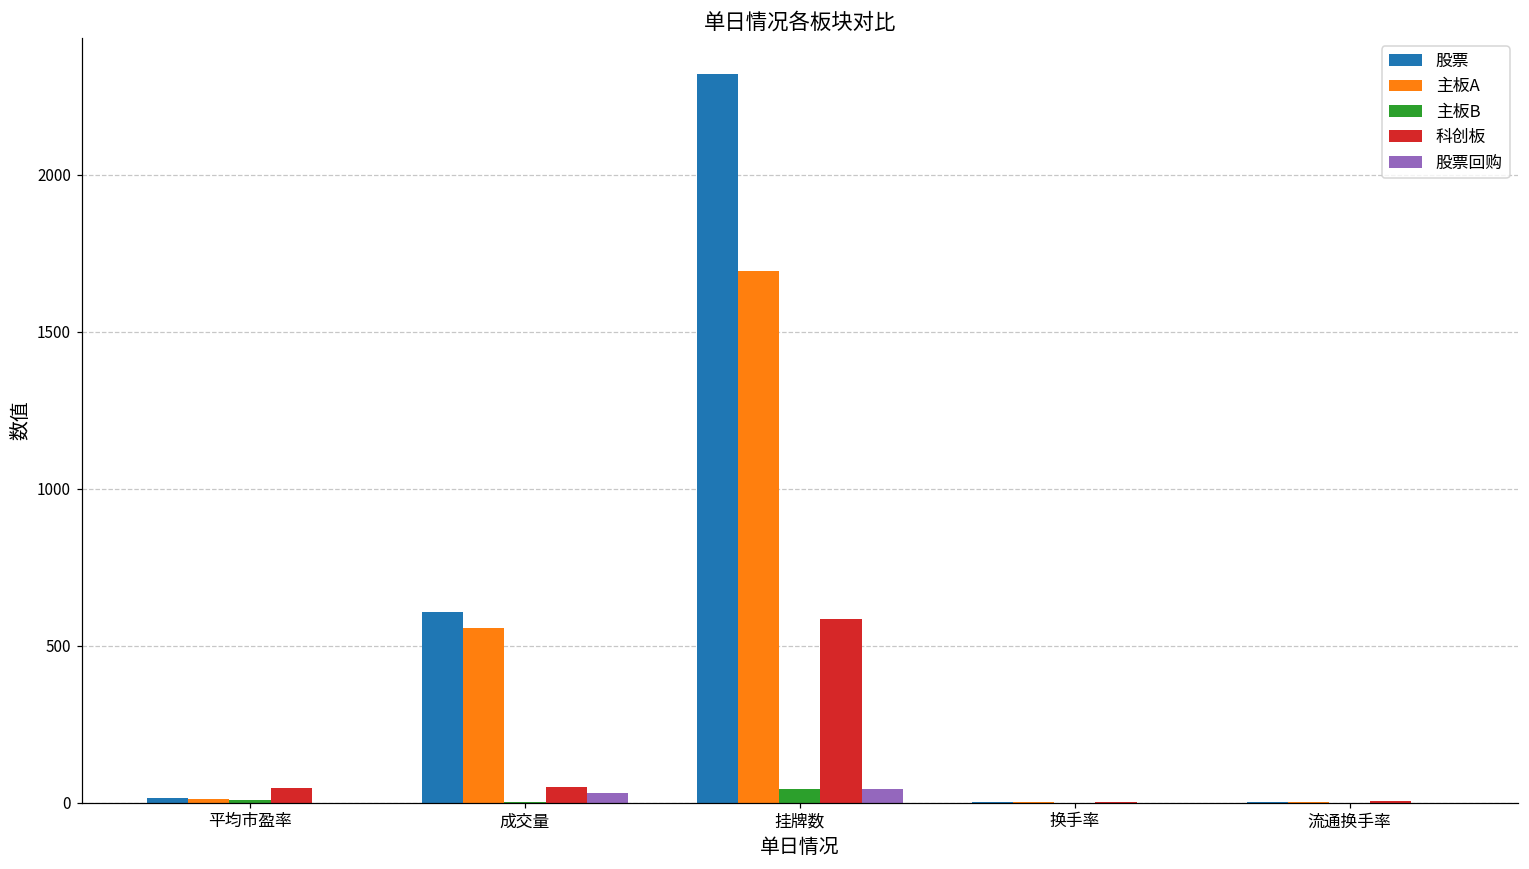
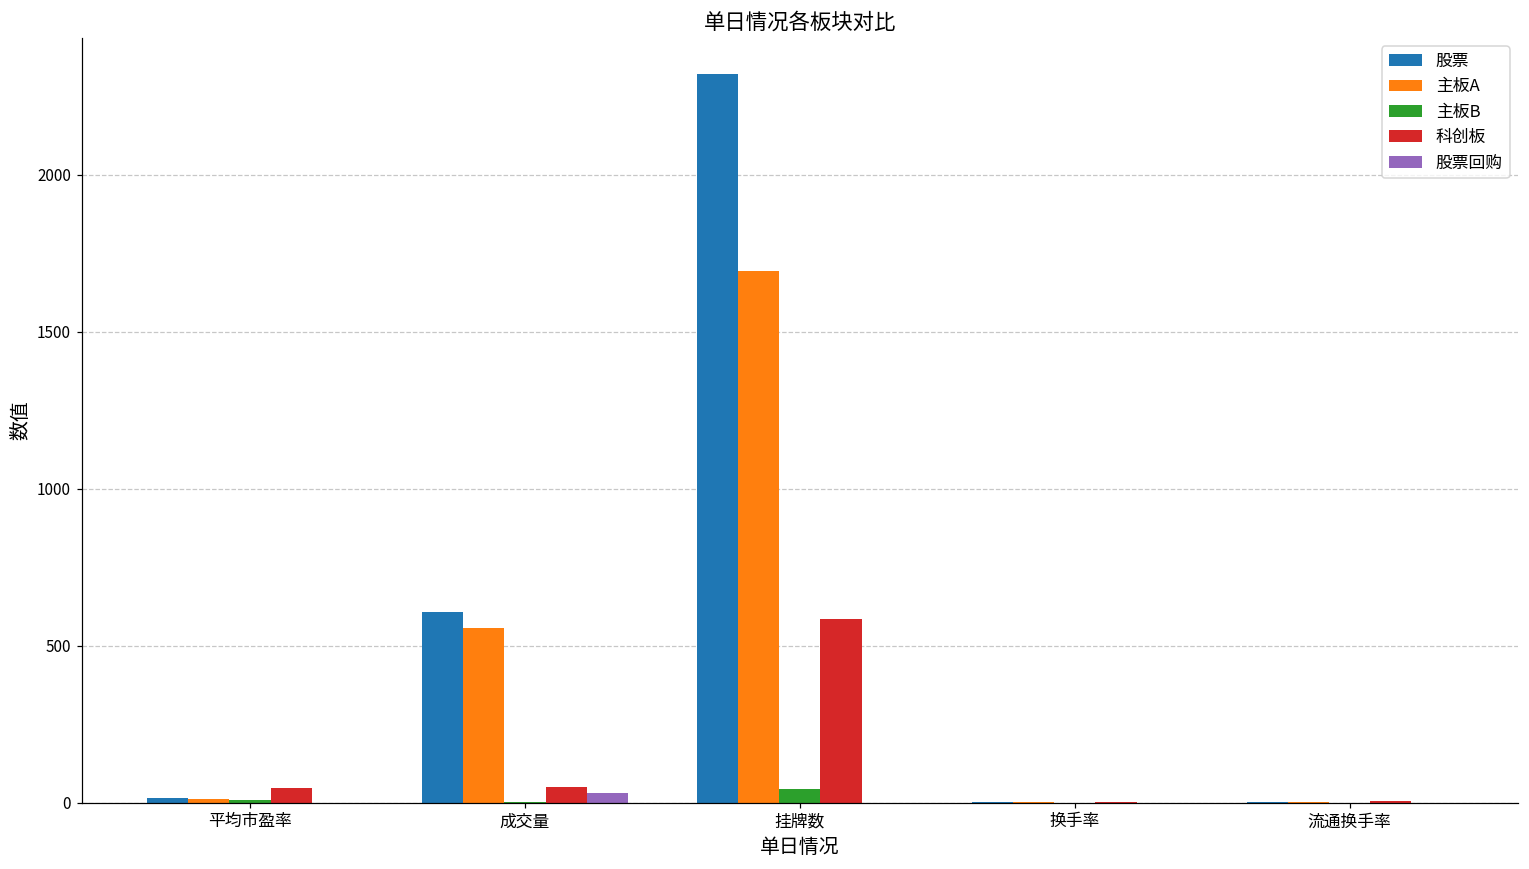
  {
    "股票": {
      "平均市盈率": 10,
      "成交量": 610,
      "挂牌数": 2320
    },
    "主板A": {
      "平均市盈率": 10,
      "成交量": 560,
      "挂牌数": 1690
    },
    "主板B": {
      "挂牌数": 40
    },
    "科创板": {
      "平均市盈率": 50,
      "成交量": 50,
      "挂牌数": 590
    },
    "股票回购": {
      "平均市盈率": 0,
      "成交量": 30,
-     "挂牌数": 50,
+     "挂牌数": 0,
      "换手率": 0,
      "流通换手率": 0
    }
  }
